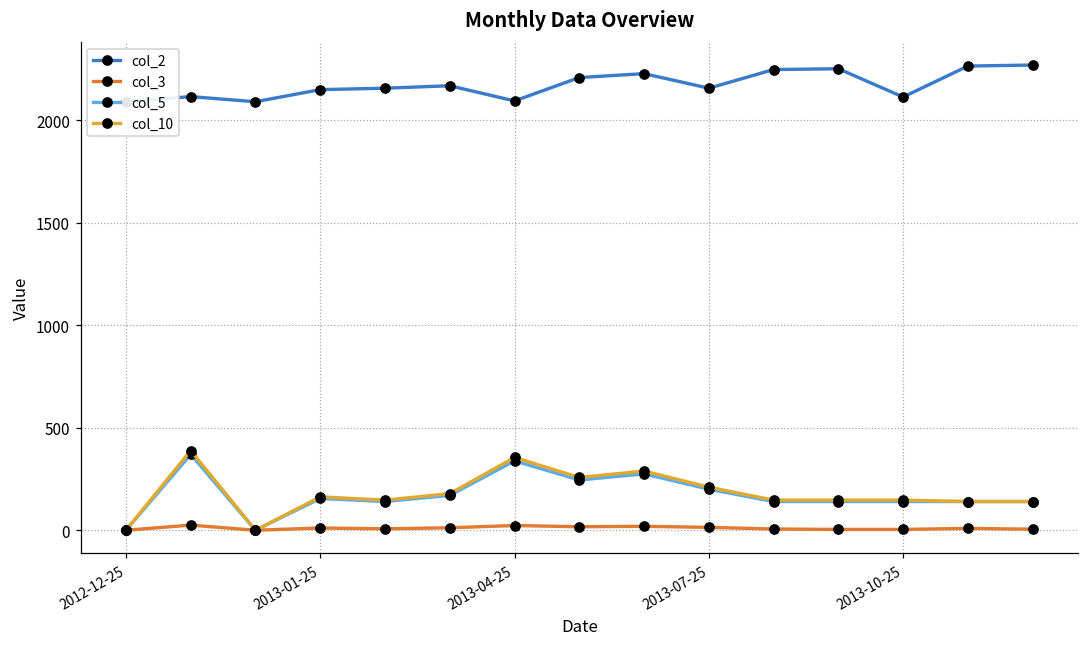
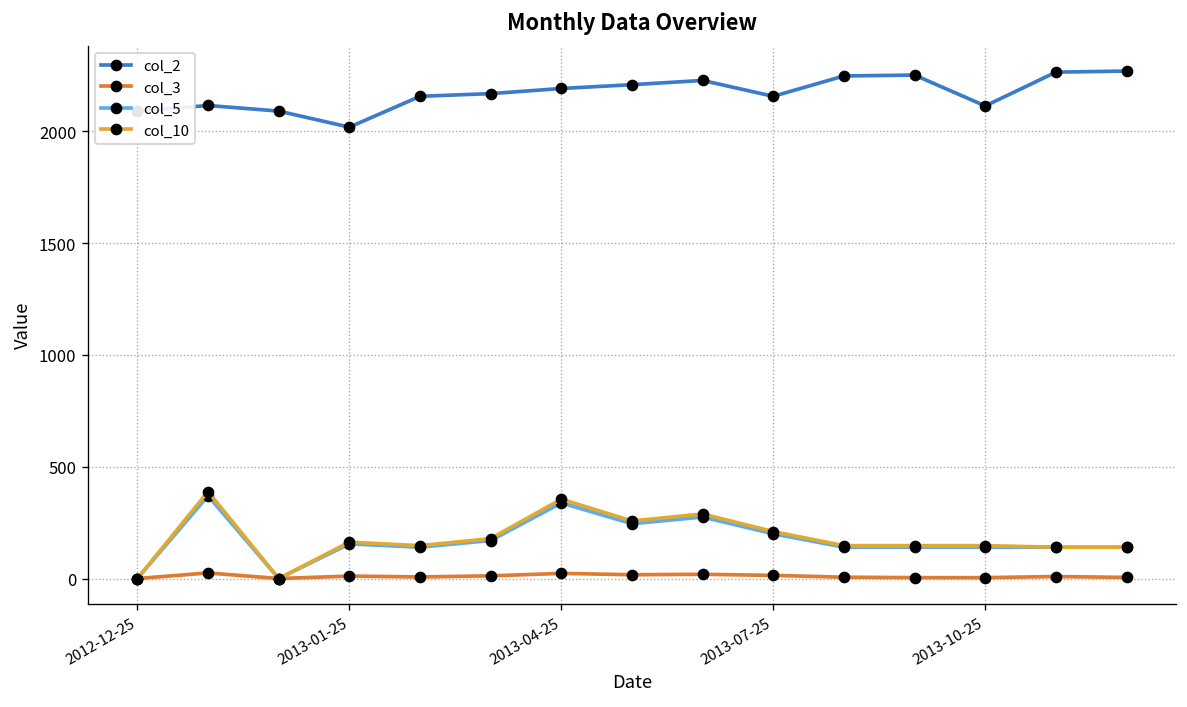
  {
    "col_2": {
-     "2013-01-25": 2150,
-     "2013-04-25": 2090,
+     "2013-01-25": 2020,
+     "2013-04-25": 2190,
      "2013-07-25": 2160,
      "2013-10-25": 2110
    },
    "col_5": {
      "2013-04-25": 340
    }
  }
